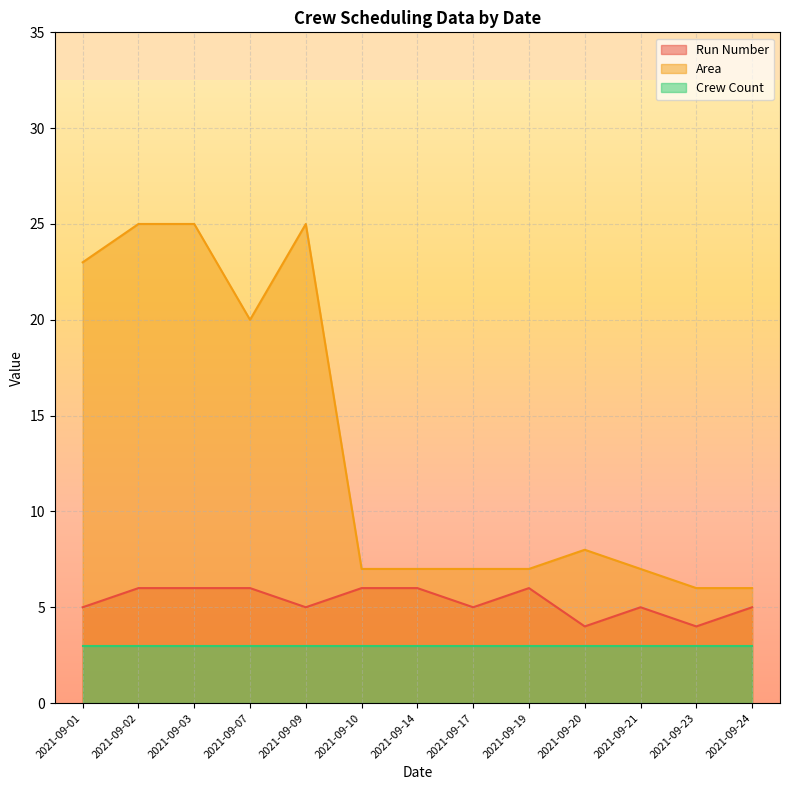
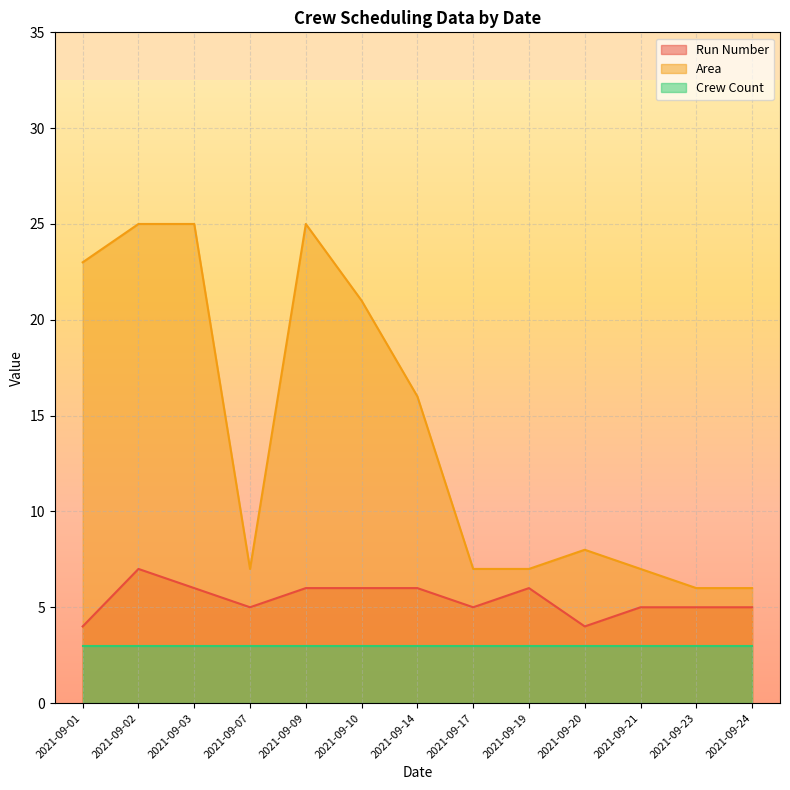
  {
    "Run Number": {
-     "2021-09-01": 5,
-     "2021-09-02": 6,
+     "2021-09-01": 4,
+     "2021-09-02": 7,
      "2021-09-03": 6,
-     "2021-09-07": 6,
-     "2021-09-09": 5,
+     "2021-09-07": 5,
+     "2021-09-09": 6,
      "2021-09-10": 6,
      "2021-09-14": 6,
      "2021-09-17": 5,
      "2021-09-19": 6,
      "2021-09-20": 4,
      "2021-09-21": 5,
-     "2021-09-23": 4,
+     "2021-09-23": 5,
      "2021-09-24": 5
    },
    "Area": {
      "2021-09-01": 23,
      "2021-09-02": 25,
      "2021-09-03": 25,
-     "2021-09-07": 20,
+     "2021-09-07": 7,
      "2021-09-09": 25,
-     "2021-09-10": 7,
-     "2021-09-14": 7,
+     "2021-09-10": 21,
+     "2021-09-14": 16,
      "2021-09-17": 7,
      "2021-09-19": 7,
      "2021-09-20": 8,
      "2021-09-21": 7,
      "2021-09-23": 6,
      "2021-09-24": 6
    },
    "Crew Count": {
      "2021-09-01": 3,
      "2021-09-02": 3,
      "2021-09-03": 3,
      "2021-09-07": 3,
      "2021-09-09": 3,
      "2021-09-10": 3,
      "2021-09-14": 3,
      "2021-09-17": 3,
      "2021-09-19": 3,
      "2021-09-20": 3,
      "2021-09-21": 3,
      "2021-09-23": 3,
      "2021-09-24": 3
    }
  }
